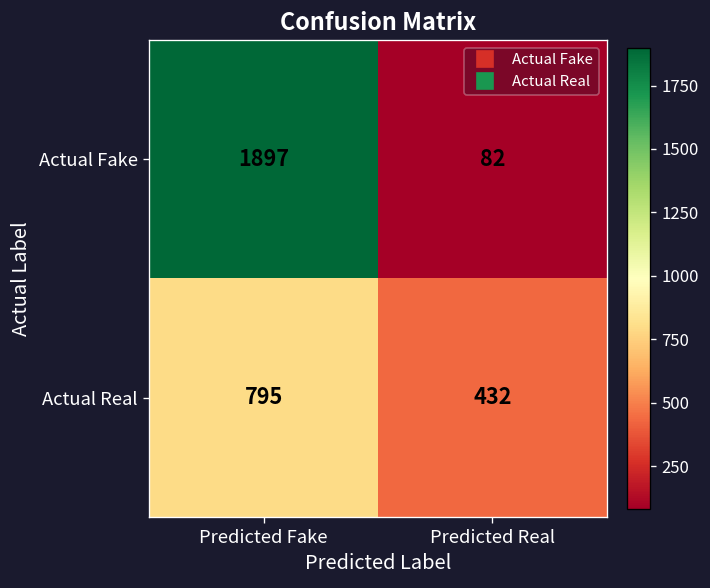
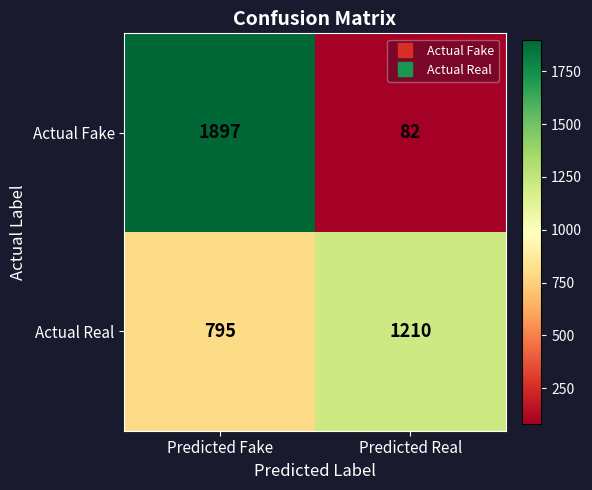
  {
    "Actual Fake": {
      "Predicted Fake": 1897,
      "Predicted Real": 82
    },
    "Actual Real": {
      "Predicted Fake": 795,
-     "Predicted Real": 432
+     "Predicted Real": 1210
    }
  }
